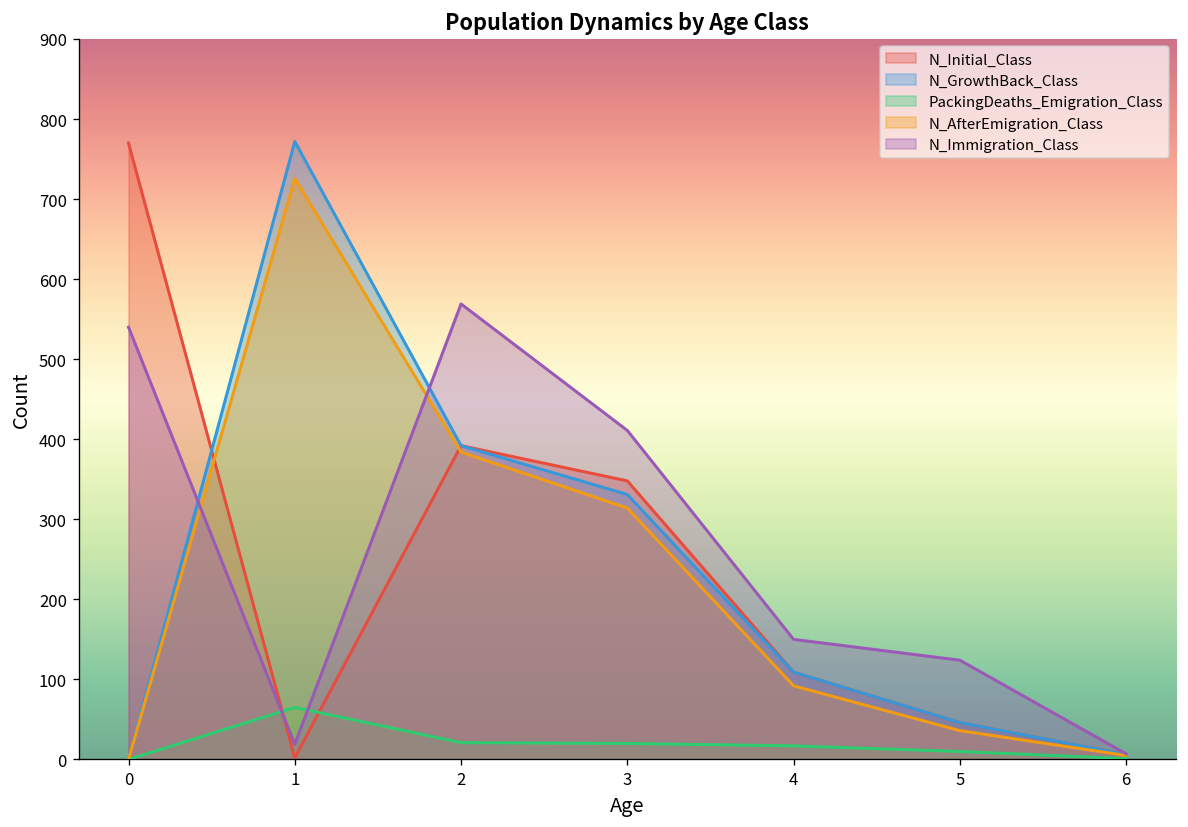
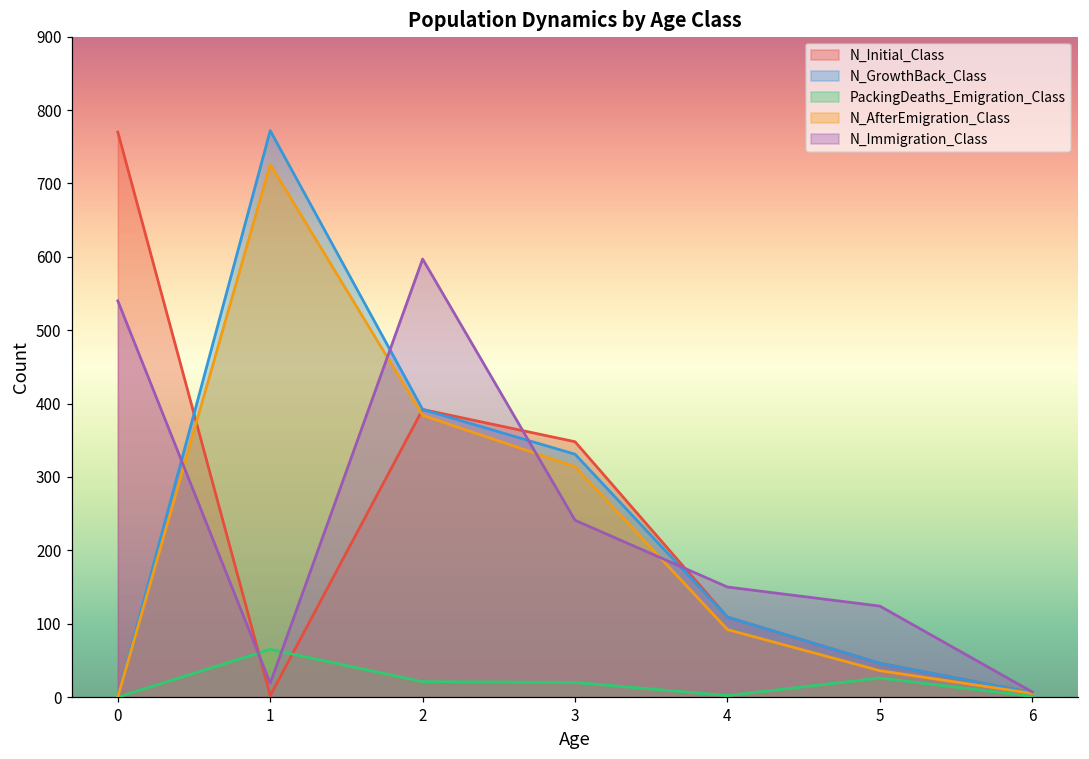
  {
    "N_GrowthBack_Class": {
      "1": 770,
      "3": 330
    },
    "PackingDeaths_Emigration_Class": {
      "1": 70,
      "2": 20,
      "3": 20,
-     "4": 20,
-     "5": 10,
+     "4": 0,
+     "5": 30,
      "6": 0
    },
    "N_Immigration_Class": {
      "0": 540,
      "1": 20,
-     "2": 570,
-     "3": 410,
+     "2": 600,
+     "3": 240,
      "4": 150,
      "5": 120
    }
  }
